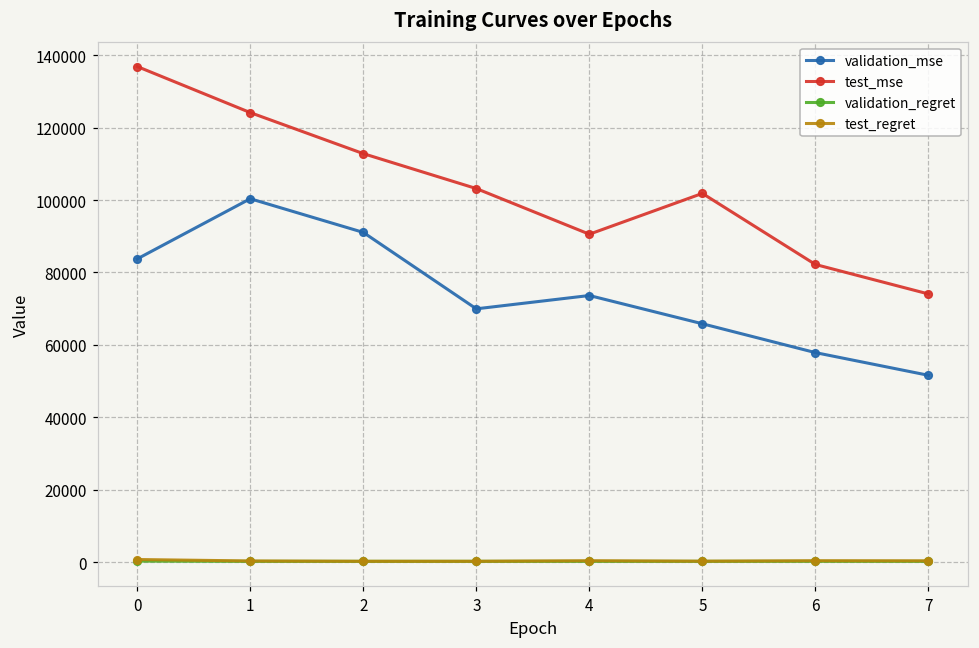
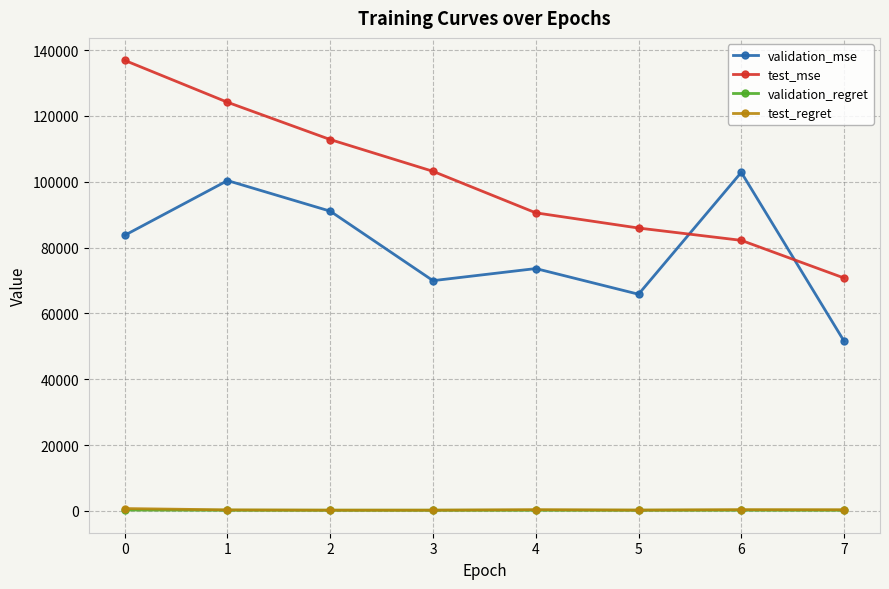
  {
    "validation_mse": {
      "0": 84000,
      "1": 100000,
      "2": 91000,
      "3": 70000,
      "4": 74000,
      "5": 66000,
-     "6": 58000,
+     "6": 103000,
      "7": 52000
    },
    "test_mse": {
      "0": 137000,
      "1": 124000,
      "2": 113000,
      "3": 103000,
      "4": 91000,
-     "5": 102000,
+     "5": 86000,
      "6": 82000,
-     "7": 74000
+     "7": 71000
    }
  }
